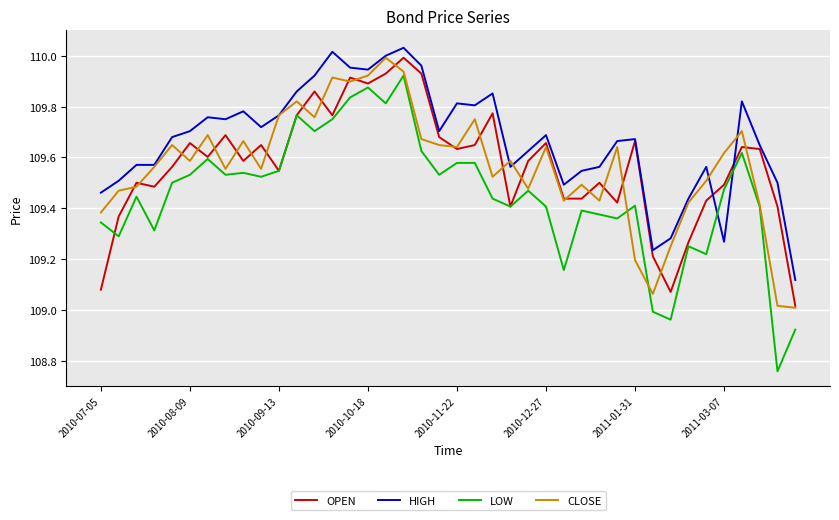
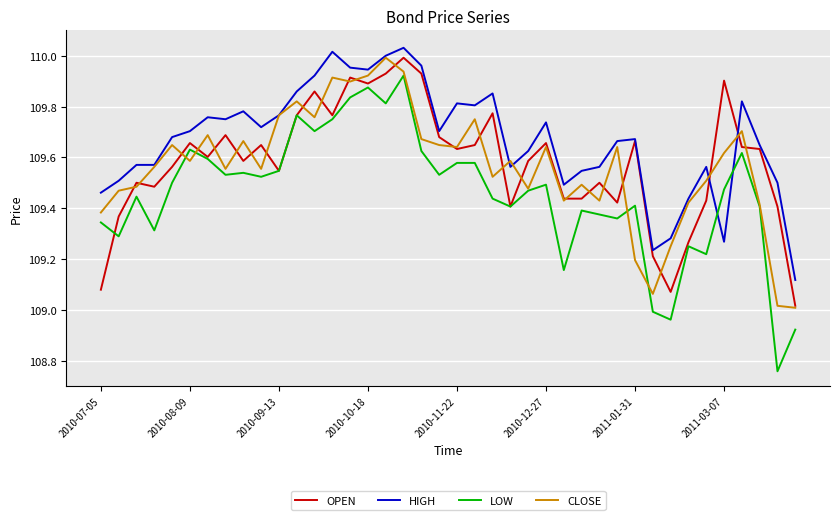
  {
    "OPEN": {
      "2010-07-05": 109.08,
      "2010-08-09": 109.66,
      "2010-10-18": 109.89,
      "2010-12-27": 109.66,
-     "2011-03-07": 109.49
+     "2011-03-07": 109.90
    },
    "HIGH": {
      "2010-07-05": 109.46,
      "2010-08-09": 109.70,
      "2010-10-18": 109.95,
      "2010-11-22": 109.81,
-     "2010-12-27": 109.69,
+     "2010-12-27": 109.74,
      "2011-03-07": 109.27
    },
    "LOW": {
      "2010-07-05": 109.34,
-     "2010-08-09": 109.53,
+     "2010-08-09": 109.63,
      "2010-10-18": 109.88,
      "2010-11-22": 109.58,
-     "2010-12-27": 109.41,
+     "2010-12-27": 109.49,
      "2011-01-31": 109.41,
      "2011-03-07": 109.47
    },
    "CLOSE": {
      "2010-07-05": 109.38,
      "2010-08-09": 109.59,
      "2010-10-18": 109.92,
      "2010-12-27": 109.64,
      "2011-01-31": 109.20,
      "2011-03-07": 109.62
    }
  }
